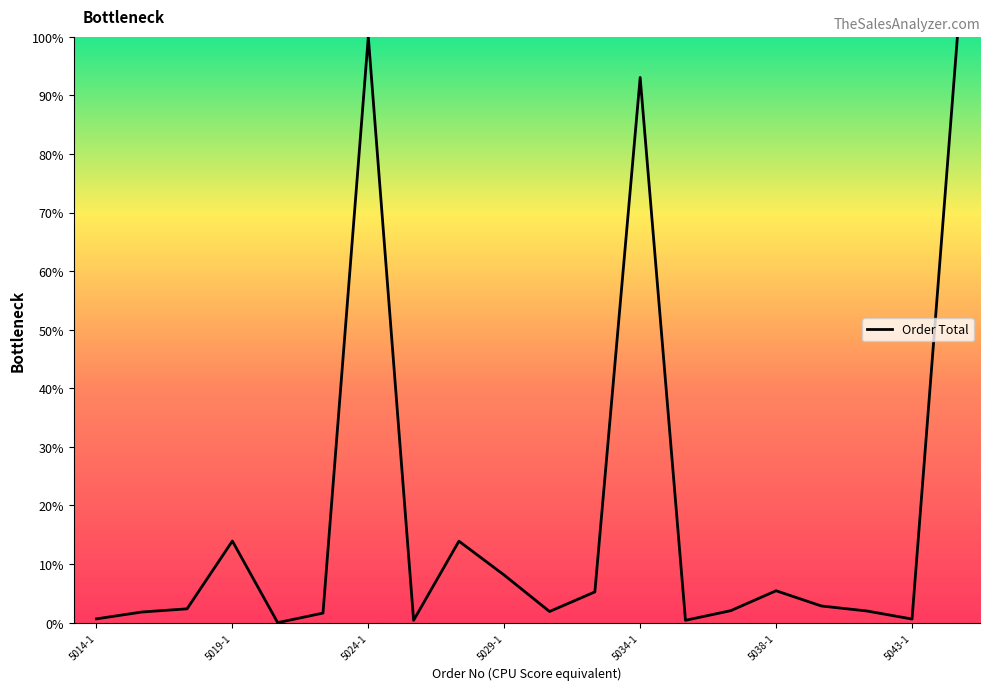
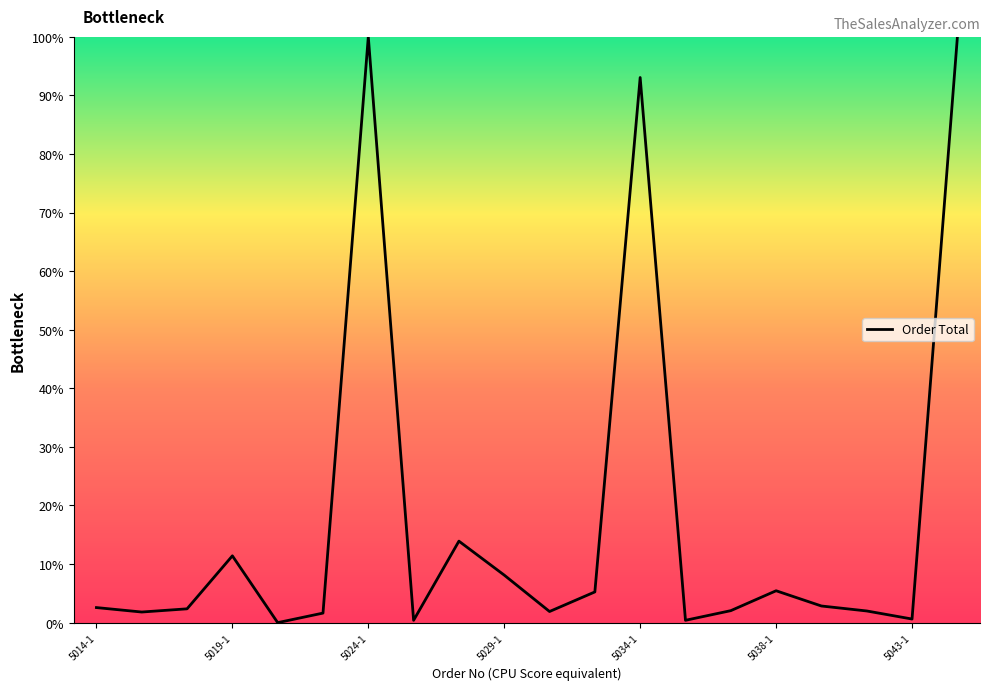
  {
-   "5014-1": "1%",
-   "5019-1": "14%",
+   "5014-1": "3%",
+   "5019-1": "11%",
    "5024-1": "100%",
    "5029-1": "8%",
    "5034-1": "93%",
    "5038-1": "5%",
    "5043-1": "1%"
  }
